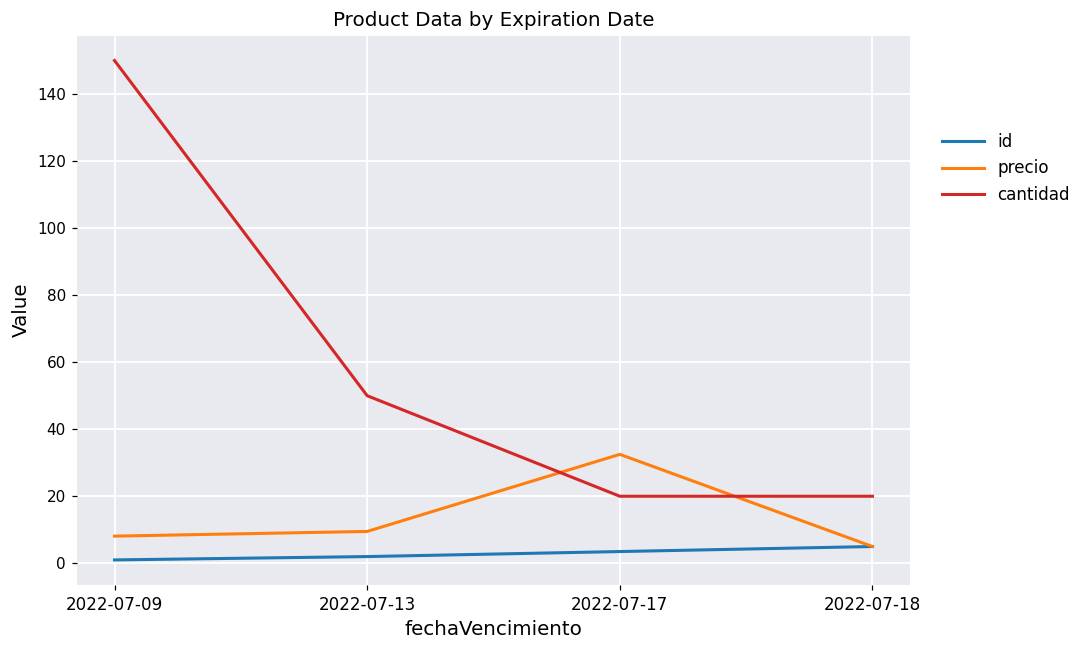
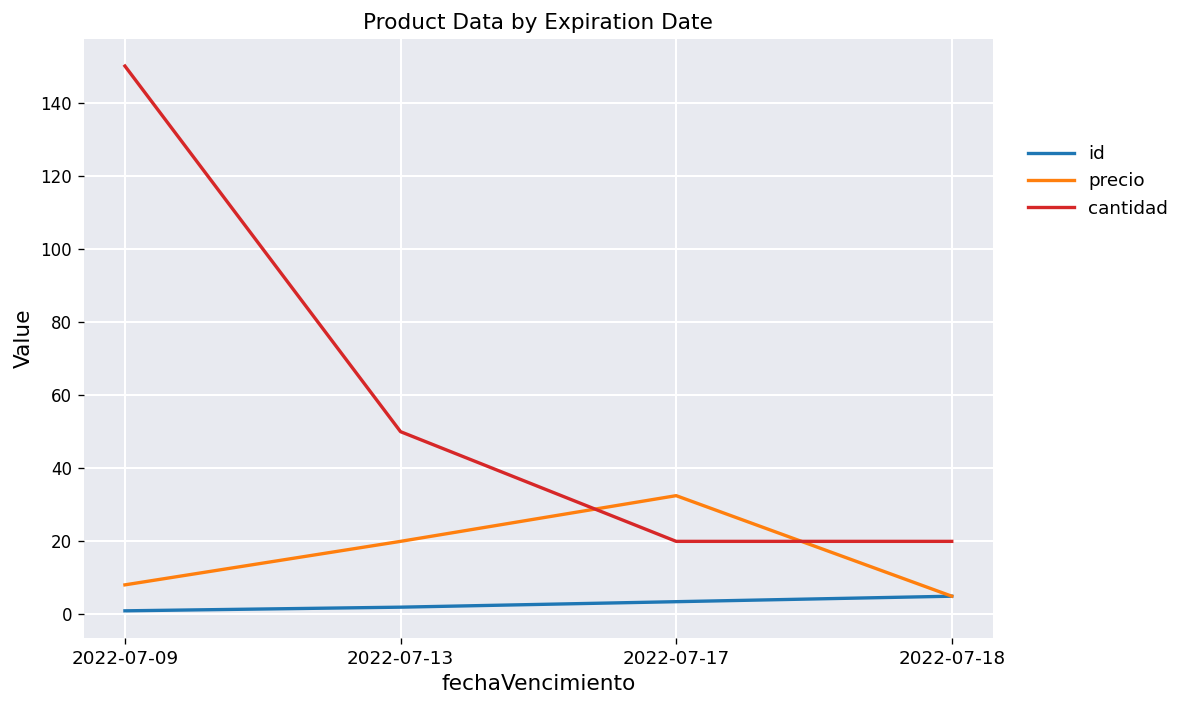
  {
    "id": {
      "2022-07-09": 1,
      "2022-07-13": 2,
      "2022-07-17": 4
    },
    "precio": {
      "2022-07-09": 8,
-     "2022-07-13": 10,
+     "2022-07-13": 20,
      "2022-07-17": 33
    },
    "cantidad": {
      "2022-07-09": 150,
      "2022-07-13": 50,
      "2022-07-17": 20,
      "2022-07-18": 20
    }
  }
